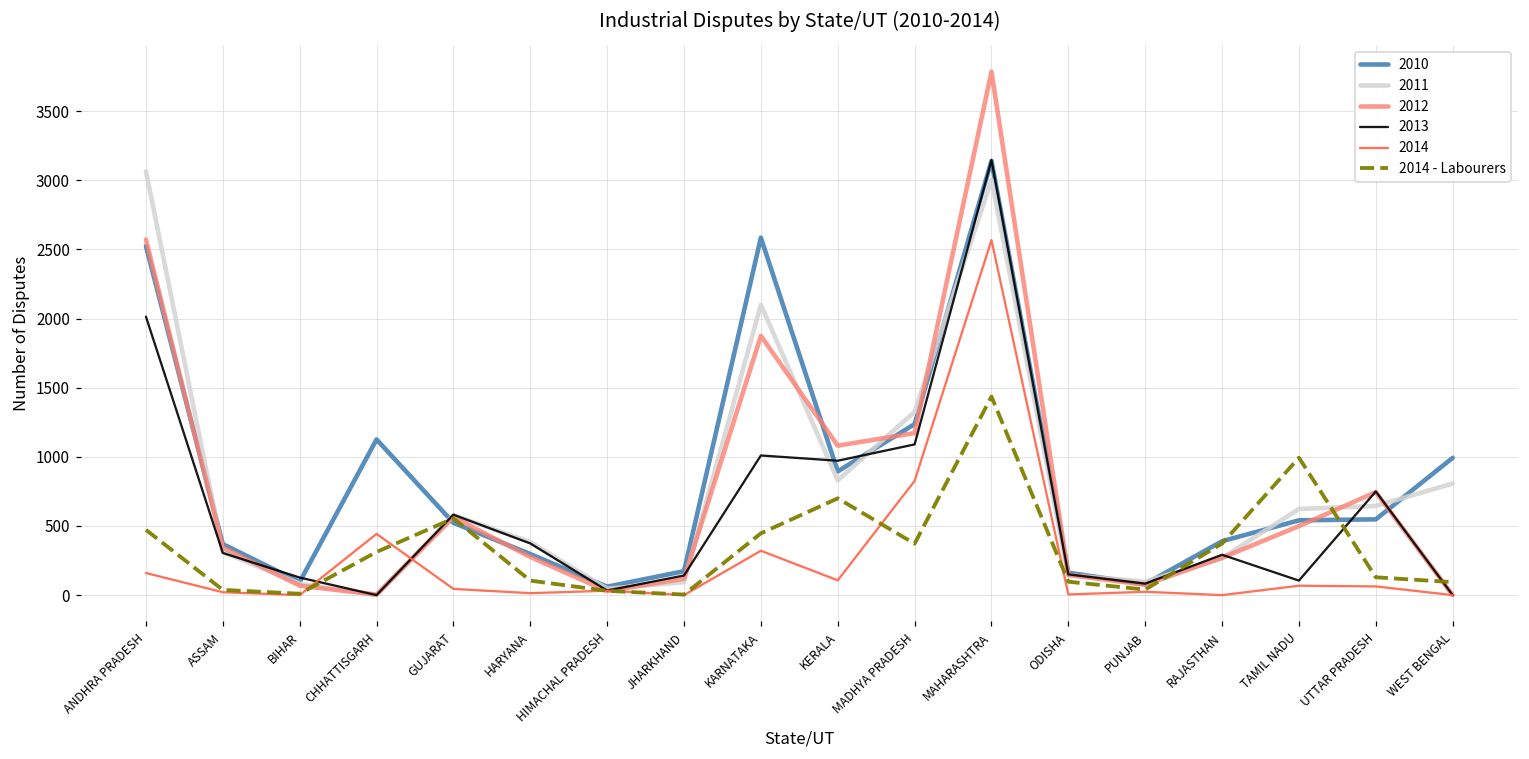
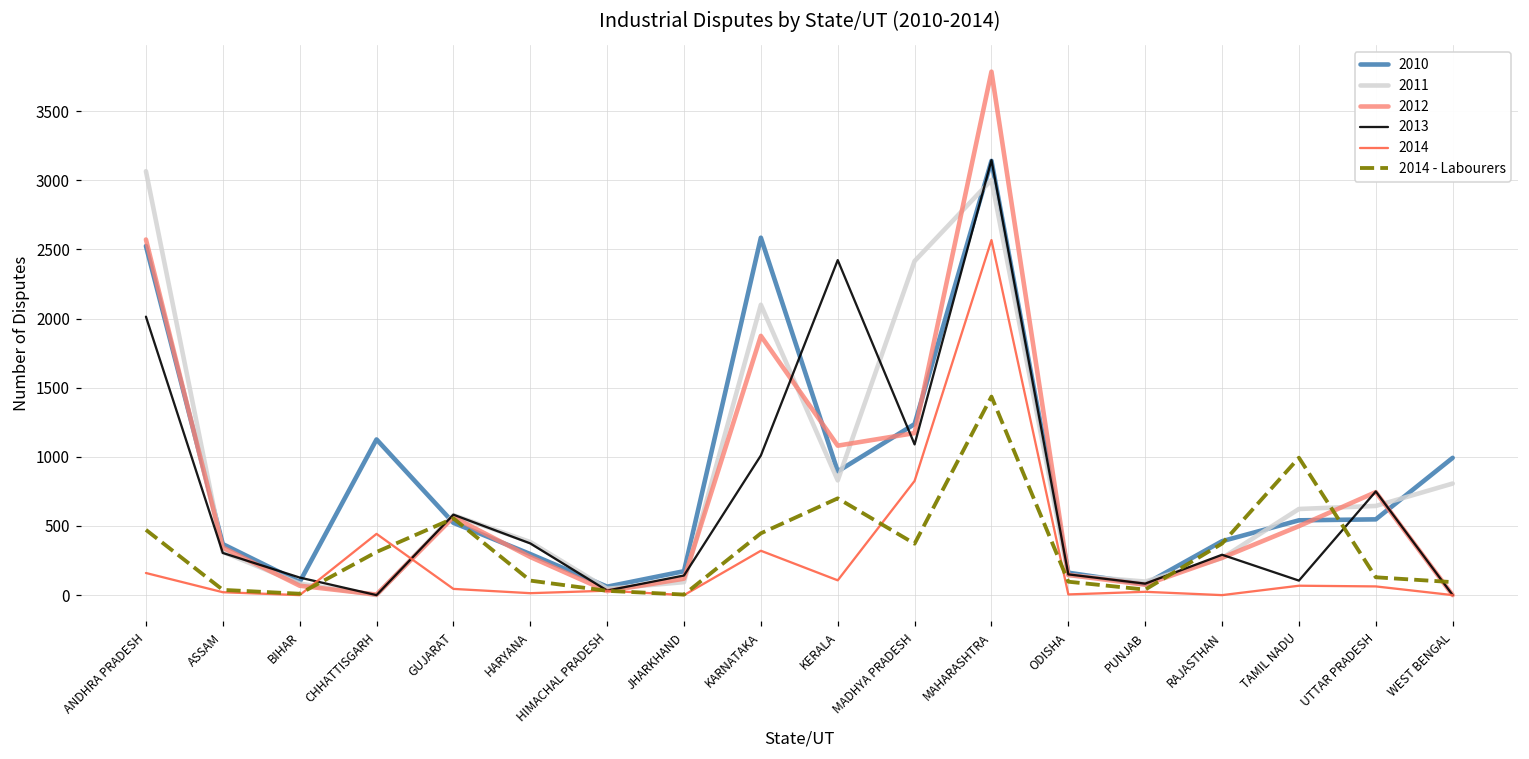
  {
    "2010": {
      "ANDHRA PRADESH": 2530,
      "ASSAM": 370,
      "CHHATTISGARH": 1130,
      "GUJARAT": 520,
      "HARYANA": 300,
      "JHARKHAND": 170,
      "KARNATAKA": 2590,
      "KERALA": 900,
      "MADHYA PRADESH": 1240,
      "TAMIL NADU": 540,
      "UTTAR PRADESH": 550,
      "WEST BENGAL": 990
    },
    "2011": {
      "ANDHRA PRADESH": 3070,
      "JHARKHAND": 90,
      "KARNATAKA": 2100,
      "KERALA": 830,
-     "MADHYA PRADESH": 1330,
+     "MADHYA PRADESH": 2420,
      "MAHARASHTRA": 3000,
      "TAMIL NADU": 620,
      "UTTAR PRADESH": 650,
      "WEST BENGAL": 810
    },
    "2013": {
      "ANDHRA PRADESH": 2010,
      "BIHAR": 130,
      "JHARKHAND": 140,
      "KARNATAKA": 1010,
-     "KERALA": 970,
+     "KERALA": 2420,
      "MADHYA PRADESH": 1090,
      "RAJASTHAN": 290,
      "TAMIL NADU": 110
    },
    "2014 - Labourers": {
      "ANDHRA PRADESH": 470,
      "CHHATTISGARH": 310,
      "HARYANA": 110,
      "KARNATAKA": 450,
      "KERALA": 700,
      "MADHYA PRADESH": 370,
      "MAHARASHTRA": 1440,
      "ODISHA": 100,
      "TAMIL NADU": 990,
      "UTTAR PRADESH": 130,
      "WEST BENGAL": 90
    }
  }
